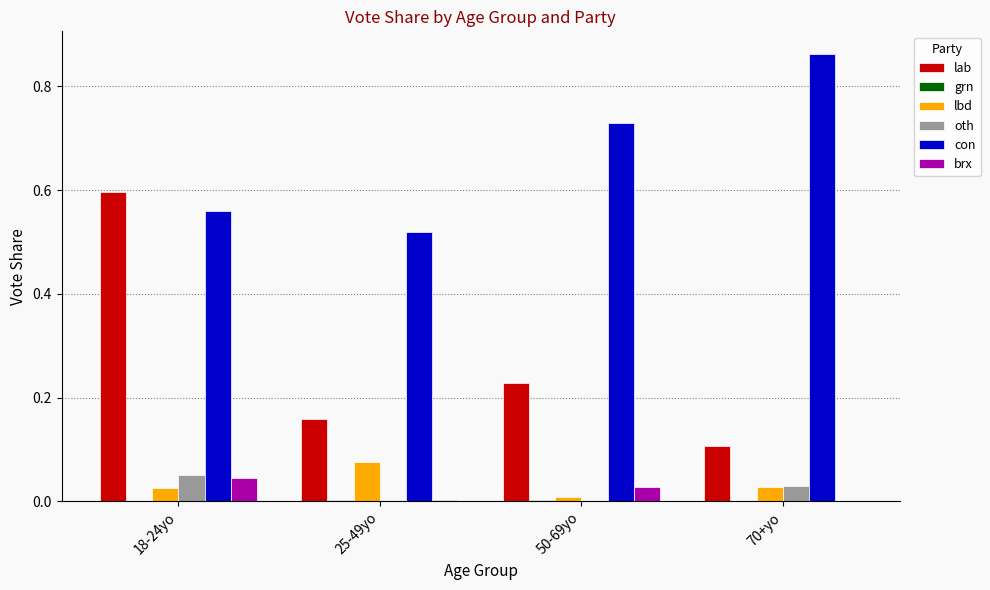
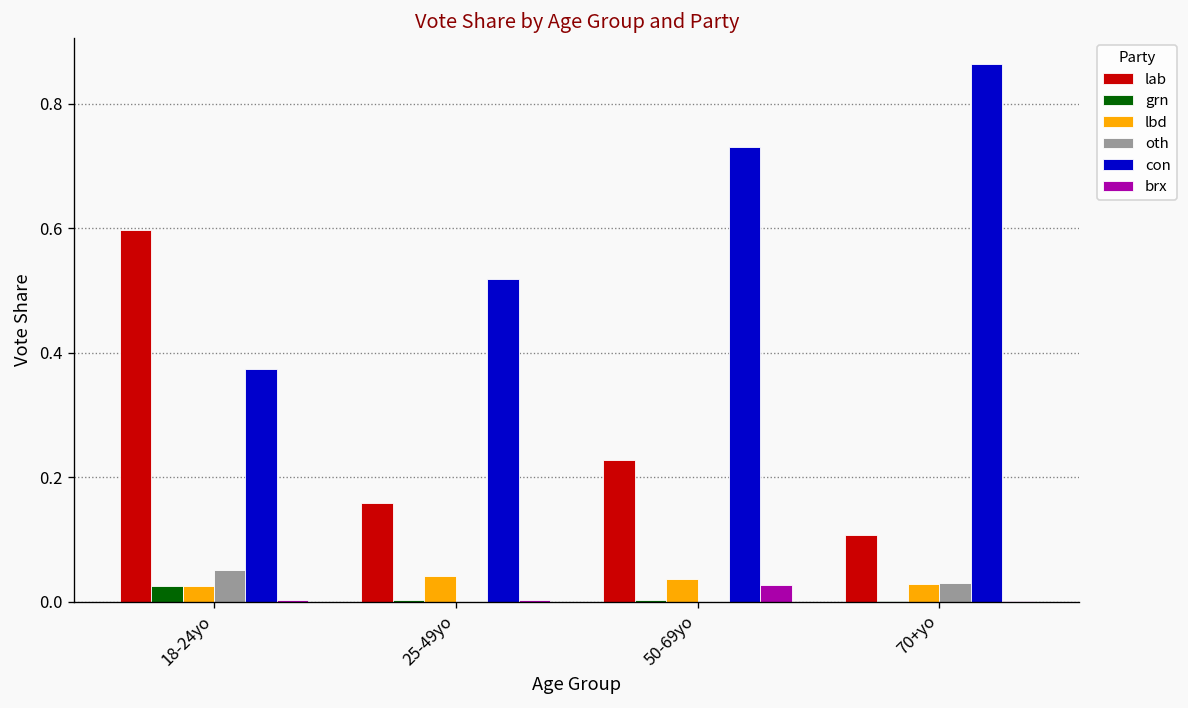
  {
    "lab": {
      "18-24yo": 0.60,
      "25-49yo": 0.16,
      "50-69yo": 0.23,
      "70+yo": 0.11
    },
    "grn": {
-     "18-24yo": 0.00
+     "18-24yo": 0.02
    },
    "lbd": {
      "18-24yo": 0.03,
-     "25-49yo": 0.08,
-     "50-69yo": 0.01,
+     "25-49yo": 0.04,
+     "50-69yo": 0.04,
      "70+yo": 0.03
    },
    "oth": {
      "18-24yo": 0.05,
      "70+yo": 0.03
    },
    "con": {
-     "18-24yo": 0.56,
+     "18-24yo": 0.37,
      "25-49yo": 0.52,
      "50-69yo": 0.73,
      "70+yo": 0.86
    },
    "brx": {
-     "18-24yo": 0.04,
+     "18-24yo": 0.00,
      "50-69yo": 0.03
    }
  }
